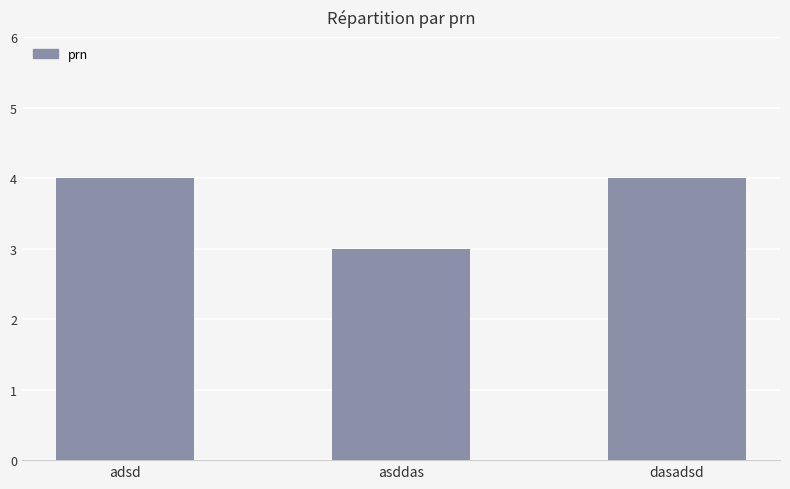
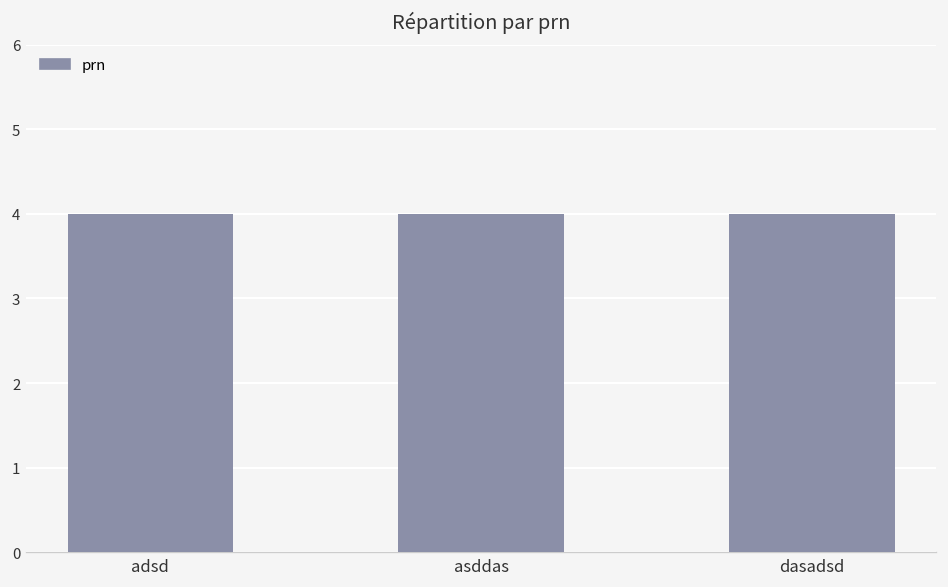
  {
    "adsd": 4,
-   "asddas": 3,
+   "asddas": 4,
    "dasadsd": 4
  }
